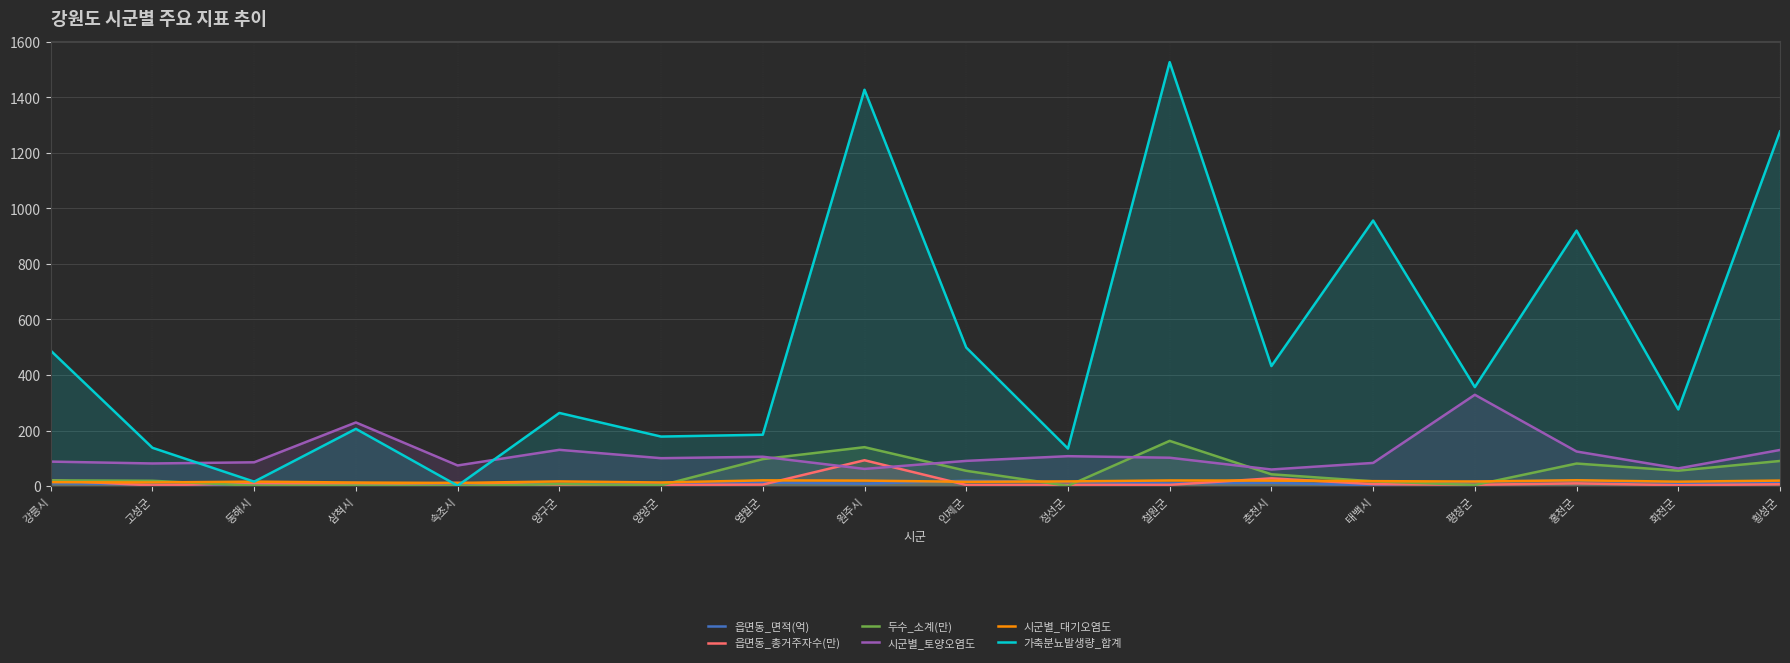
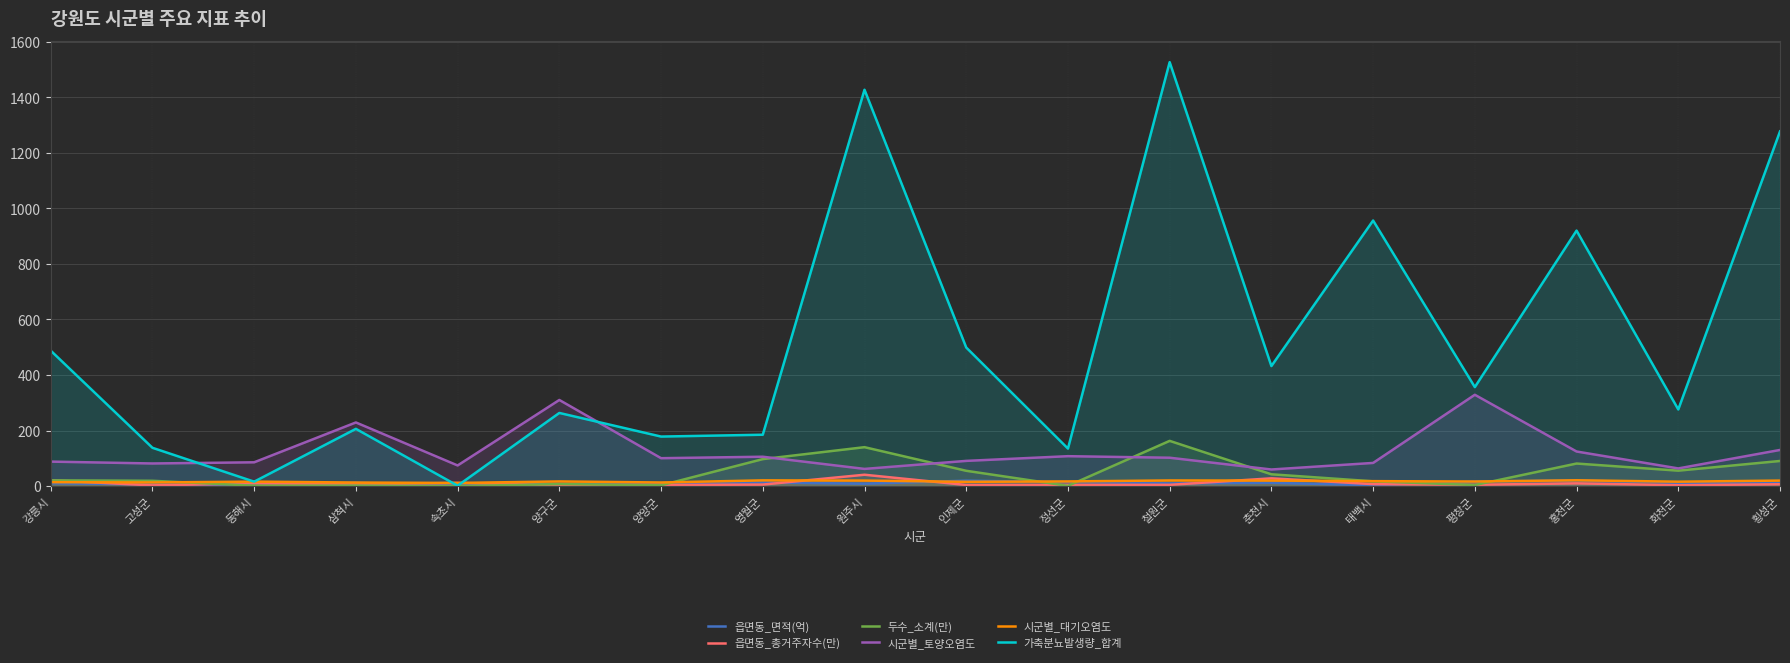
  {
    "읍면동_면적(억)": {
      "원주시": 10
    },
    "읍면동_총거주자수(만)": {
-     "원주시": 90,
+     "원주시": 40,
      "인제군": 0,
      "홍천군": 10
    },
    "두수_소계(만)": {
      "원주시": 140,
      "인제군": 60,
      "철원군": 160,
      "춘천시": 40,
      "홍천군": 80,
      "횡성군": 90
    },
    "시군별_토양오염도": {
      "강릉시": 90,
      "고성군": 80,
      "동해시": 90,
      "삼척시": 230,
      "속초시": 70,
-     "양구군": 130,
+     "양구군": 310,
      "양양군": 100,
      "원주시": 60,
      "인제군": 90,
      "정선군": 110,
      "철원군": 100,
      "춘천시": 60,
      "태백시": 80,
      "평창군": 330,
      "홍천군": 120,
      "횡성군": 130
    },
    "시군별_대기오염도": {
      "원주시": 20,
      "철원군": 20,
      "횡성군": 20
    },
    "가축분뇨발생량_합계": {
      "강릉시": 490,
      "고성군": 140,
      "삼척시": 210,
      "양구군": 260,
      "양양군": 180,
      "영월군": 190,
      "원주시": 1430,
      "인제군": 500,
      "정선군": 140,
      "철원군": 1530,
      "춘천시": 430,
      "태백시": 960,
      "평창군": 360,
      "홍천군": 920,
      "화천군": 280,
      "횡성군": 1280
    }
  }
